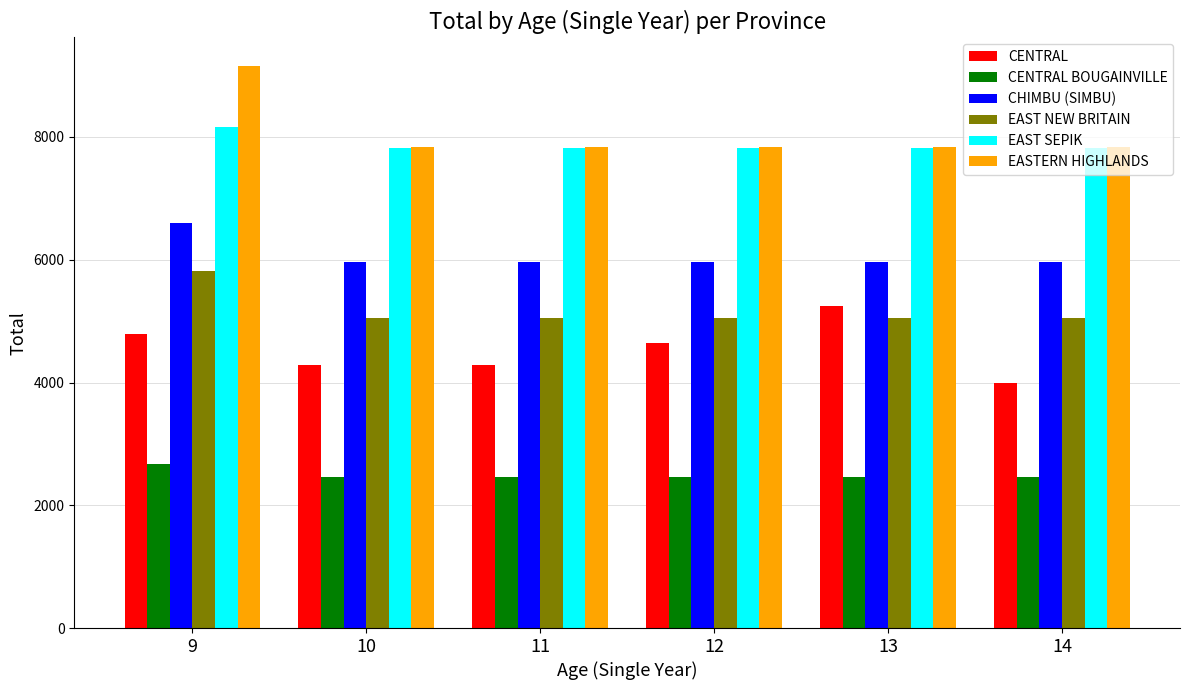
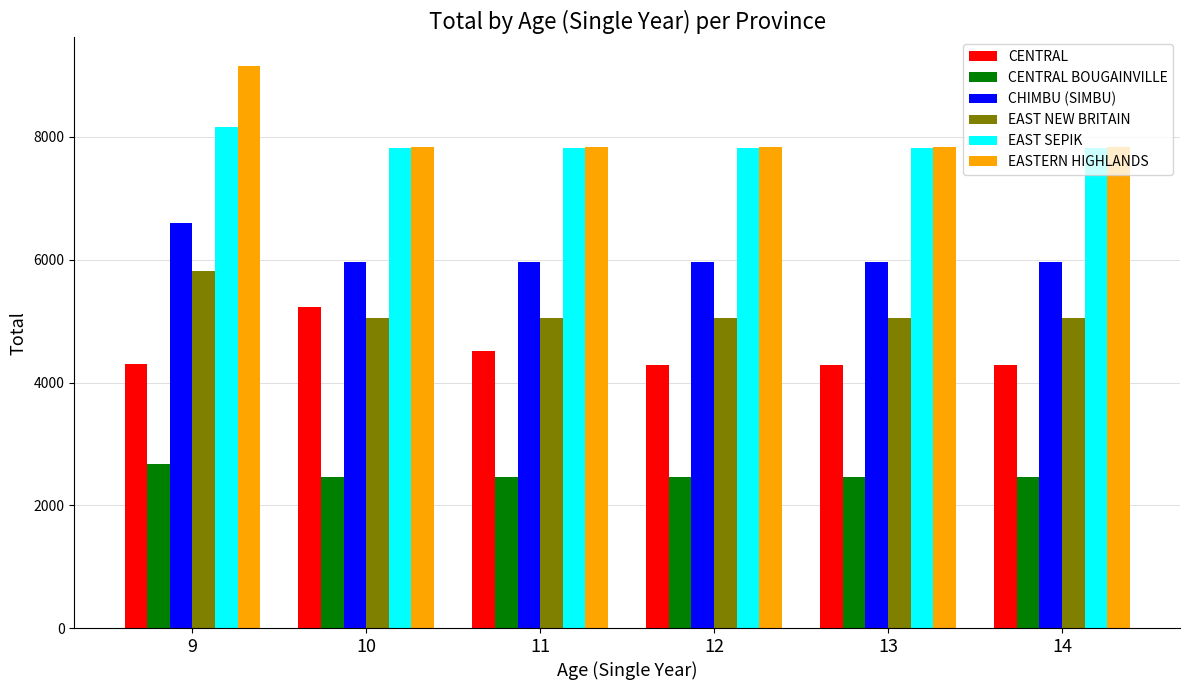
  {
    "CENTRAL": {
-     "9": 4800,
-     "10": 4300,
-     "11": 4300,
-     "12": 4600,
-     "13": 5200,
-     "14": 4000
+     "9": 4300,
+     "10": 5200,
+     "11": 4500,
+     "12": 4300,
+     "13": 4300,
+     "14": 4300
    },
    "CENTRAL BOUGAINVILLE": {
      "9": 2700,
      "10": 2500,
      "11": 2500,
      "12": 2500,
      "13": 2500,
      "14": 2500
    },
    "CHIMBU (SIMBU)": {
      "9": 6600,
      "10": 6000,
      "11": 6000,
      "12": 6000,
      "13": 6000,
      "14": 6000
    },
    "EAST NEW BRITAIN": {
      "9": 5800,
      "10": 5100,
      "11": 5100,
      "12": 5100,
      "13": 5100,
      "14": 5100
    },
    "EAST SEPIK": {
      "9": 8200,
      "10": 7800,
      "11": 7800,
      "12": 7800,
      "13": 7800
    },
    "EASTERN HIGHLANDS": {
      "9": 9200,
      "10": 7800,
      "11": 7800,
      "12": 7800,
      "13": 7800
    }
  }
